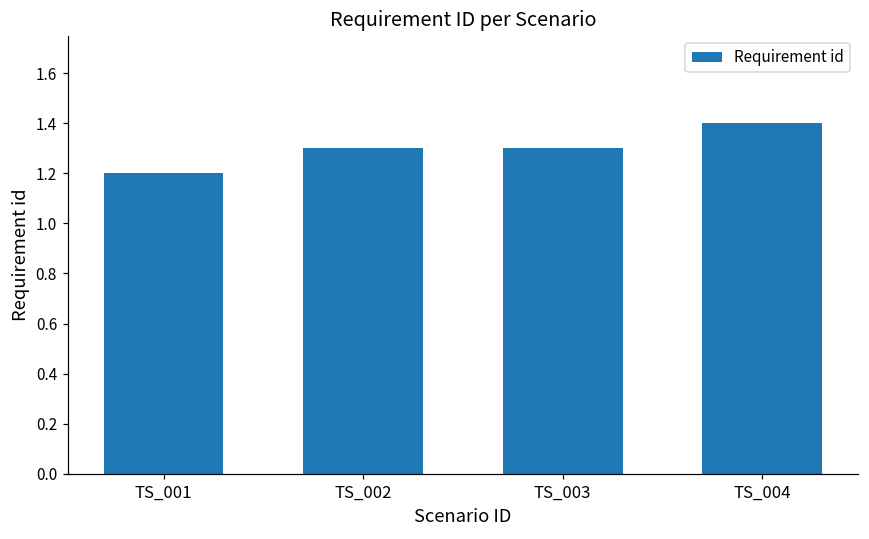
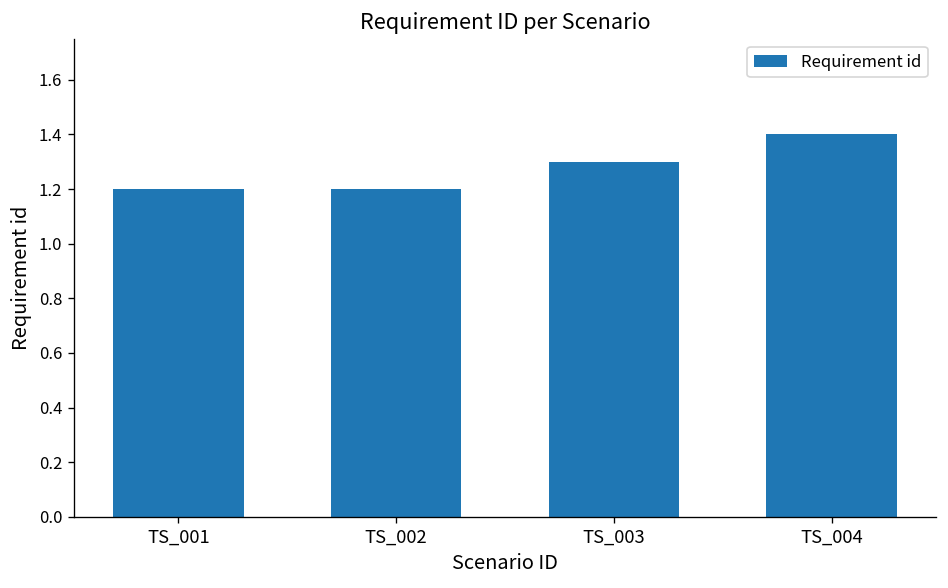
  {
    "TS_001": 1.2,
-   "TS_002": 1.3,
+   "TS_002": 1.2,
    "TS_003": 1.3,
    "TS_004": 1.4
  }
